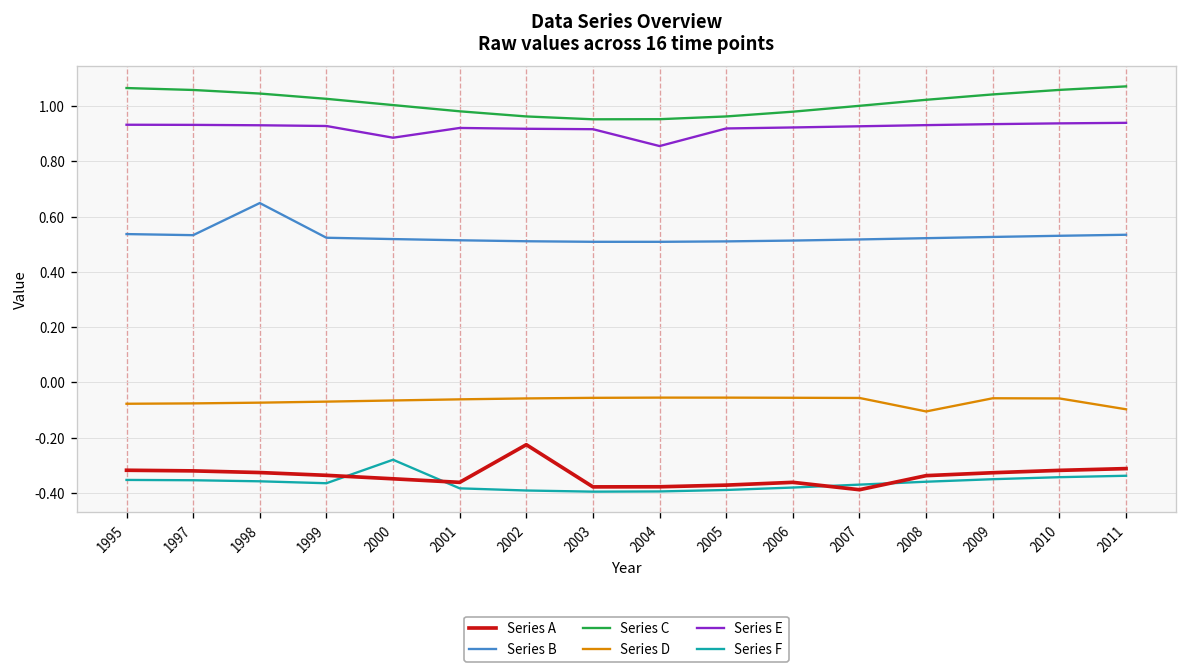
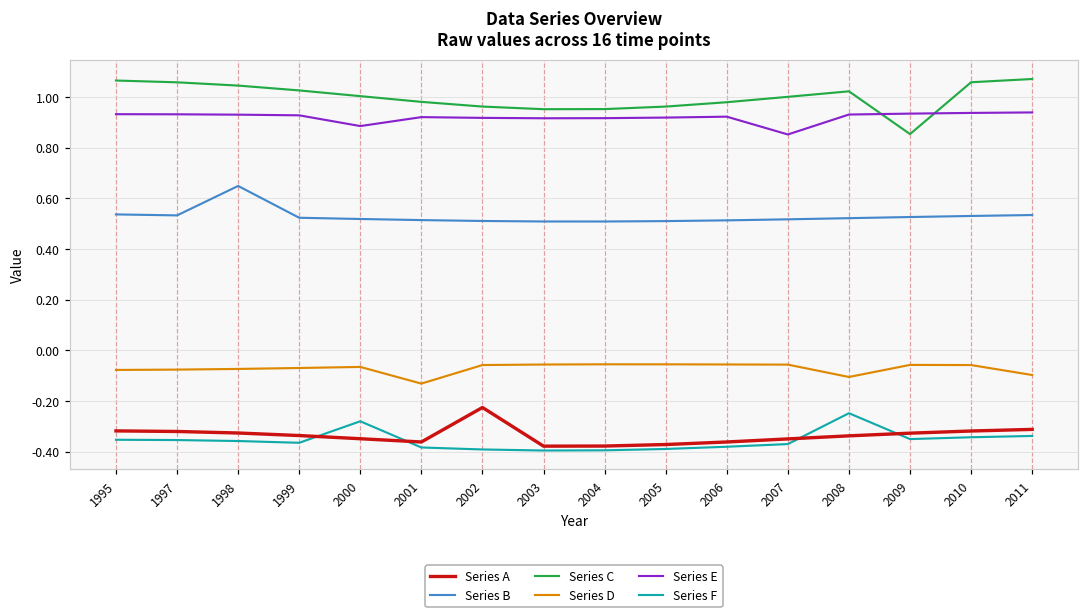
  {
    "Series A": {
      "1995": -0.32,
      "1997": -0.32,
      "1998": -0.33,
      "1999": -0.34,
      "2000": -0.35,
      "2001": -0.36,
      "2002": -0.23,
      "2003": -0.38,
      "2004": -0.38,
      "2005": -0.37,
      "2006": -0.36,
-     "2007": -0.39,
+     "2007": -0.35,
      "2008": -0.34,
      "2009": -0.33,
      "2010": -0.32,
      "2011": -0.31
    },
    "Series B": {
      "1995": 0.54,
      "1997": 0.53,
      "1998": 0.65,
      "1999": 0.52,
      "2000": 0.52,
      "2001": 0.51,
      "2002": 0.51,
      "2003": 0.51,
      "2004": 0.51,
      "2005": 0.51,
      "2006": 0.51,
      "2007": 0.52,
      "2008": 0.52,
      "2009": 0.53,
      "2010": 0.53,
      "2011": 0.53
    },
    "Series C": {
      "1995": 1.07,
      "1997": 1.06,
      "1998": 1.05,
      "1999": 1.03,
      "2000": 1.00,
      "2001": 0.98,
      "2002": 0.96,
      "2003": 0.95,
      "2004": 0.95,
      "2005": 0.96,
      "2006": 0.98,
      "2007": 1.00,
      "2008": 1.02,
-     "2009": 1.04,
+     "2009": 0.85,
      "2010": 1.06,
      "2011": 1.07
    },
    "Series D": {
      "1995": -0.08,
      "1997": -0.08,
      "1998": -0.07,
      "1999": -0.07,
      "2000": -0.07,
-     "2001": -0.06,
+     "2001": -0.13,
      "2002": -0.06,
      "2003": -0.06,
      "2004": -0.06,
      "2005": -0.06,
      "2006": -0.06,
      "2007": -0.06,
      "2008": -0.11,
      "2009": -0.06,
      "2010": -0.06,
      "2011": -0.10
    },
    "Series E": {
      "1995": 0.93,
      "1997": 0.93,
      "1998": 0.93,
      "1999": 0.93,
      "2000": 0.89,
      "2001": 0.92,
      "2002": 0.92,
      "2003": 0.92,
-     "2004": 0.86,
+     "2004": 0.92,
      "2005": 0.92,
      "2006": 0.92,
-     "2007": 0.93,
+     "2007": 0.85,
      "2008": 0.93,
      "2009": 0.93,
      "2010": 0.94,
      "2011": 0.94
    },
    "Series F": {
      "1995": -0.35,
      "1997": -0.35,
      "1998": -0.36,
      "1999": -0.37,
      "2000": -0.28,
      "2001": -0.38,
      "2002": -0.39,
      "2003": -0.40,
      "2004": -0.39,
      "2005": -0.39,
      "2006": -0.38,
      "2007": -0.37,
-     "2008": -0.36,
+     "2008": -0.25,
      "2009": -0.35,
      "2010": -0.34,
      "2011": -0.34
    }
  }
